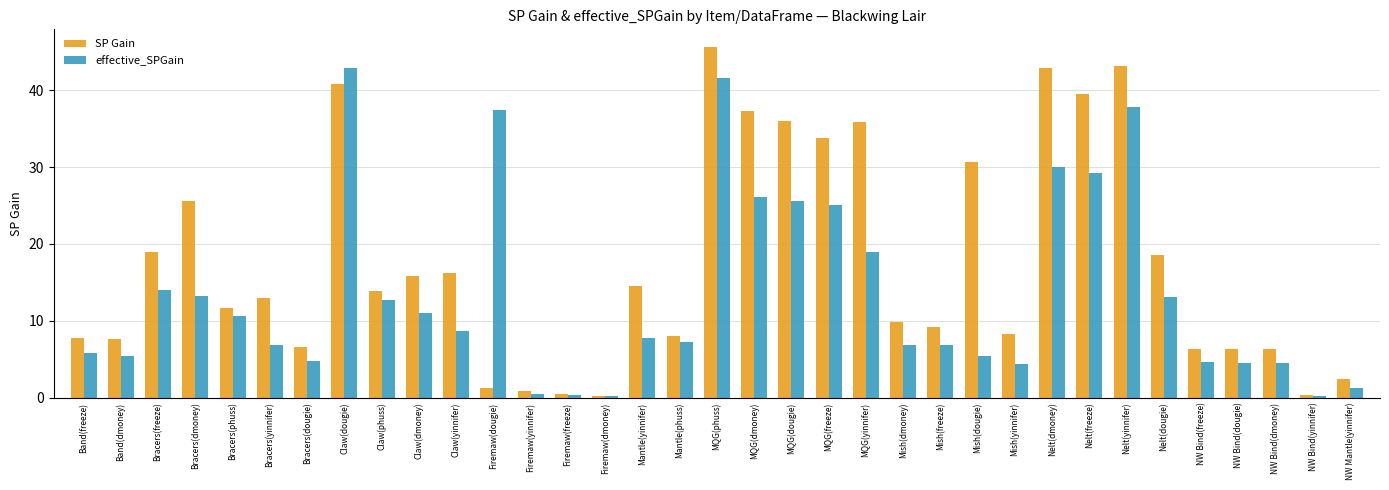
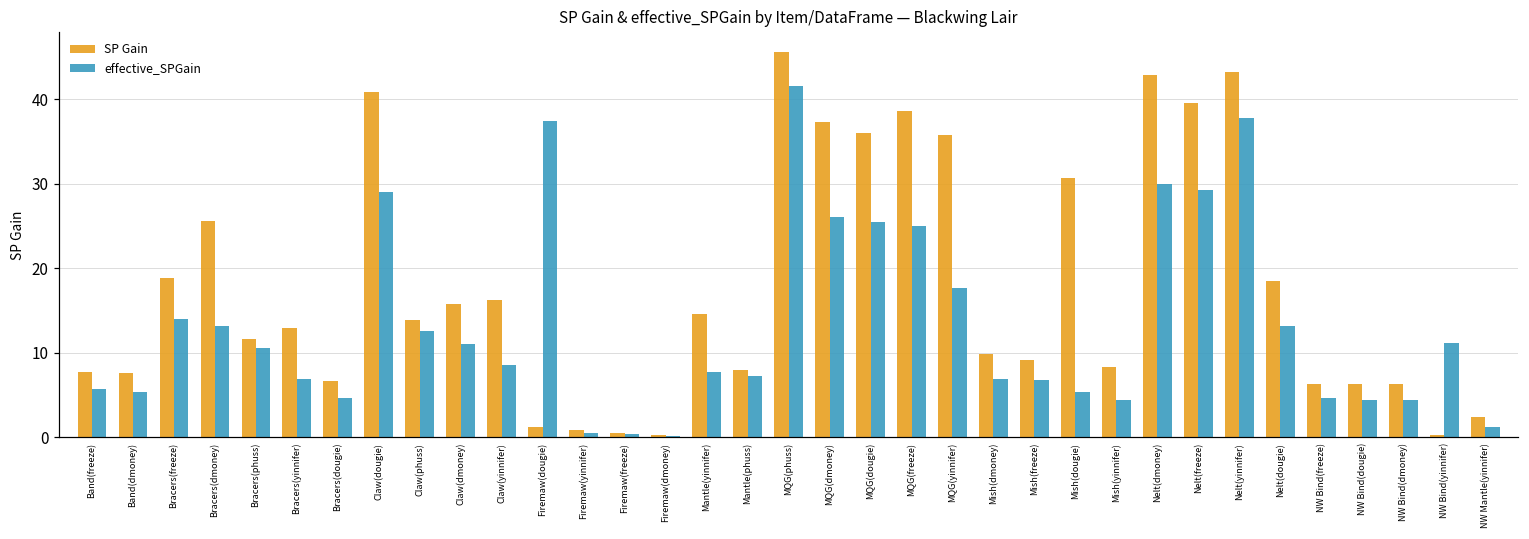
  {
    "SP Gain": {
      "Band(freeze)": 8,
      "Band(dmoney)": 8,
      "Bracers(freeze)": 19,
      "Bracers(dmoney)": 26,
      "Bracers(phuss)": 12,
      "Bracers(yinnifer)": 13,
      "Bracers(dougie)": 7,
      "Claw(dougie)": 41,
      "Claw(phuss)": 14,
      "Claw(dmoney)": 16,
      "Claw(yinnifer)": 16,
      "Firemaw(dougie)": 1,
      "Firemaw(yinnifer)": 1,
      "Firemaw(freeze)": 1,
      "Mantle(yinnifer)": 15,
      "Mantle(phuss)": 8,
      "MQG(phuss)": 46,
      "MQG(dmoney)": 37,
      "MQG(dougie)": 36,
-     "MQG(freeze)": 34,
+     "MQG(freeze)": 39,
      "MQG(yinnifer)": 36,
      "Mish(dmoney)": 10,
      "Mish(freeze)": 9,
      "Mish(dougie)": 31,
      "Mish(yinnifer)": 8,
      "Nelt(dmoney)": 43,
      "Nelt(freeze)": 40,
      "Nelt(yinnifer)": 43,
      "Nelt(dougie)": 19,
      "NW Bind(freeze)": 6,
      "NW Bind(dougie)": 6,
      "NW Bind(dmoney)": 6,
      "NW Mantle(yinnifer)": 2
    },
    "effective_SPGain": {
      "Band(freeze)": 6,
      "Band(dmoney)": 5,
      "Bracers(freeze)": 14,
      "Bracers(dmoney)": 13,
      "Bracers(phuss)": 11,
      "Bracers(yinnifer)": 7,
      "Bracers(dougie)": 5,
-     "Claw(dougie)": 43,
+     "Claw(dougie)": 29,
      "Claw(phuss)": 13,
      "Claw(dmoney)": 11,
      "Claw(yinnifer)": 9,
      "Firemaw(dougie)": 37,
      "Firemaw(yinnifer)": 0,
      "Firemaw(freeze)": 0,
      "Mantle(yinnifer)": 8,
      "Mantle(phuss)": 7,
      "MQG(phuss)": 42,
      "MQG(dmoney)": 26,
      "MQG(dougie)": 26,
      "MQG(freeze)": 25,
-     "MQG(yinnifer)": 19,
+     "MQG(yinnifer)": 18,
      "Mish(dmoney)": 7,
      "Mish(freeze)": 7,
      "Mish(dougie)": 5,
      "Mish(yinnifer)": 4,
      "Nelt(dmoney)": 30,
      "Nelt(freeze)": 29,
      "Nelt(yinnifer)": 38,
      "Nelt(dougie)": 13,
      "NW Bind(freeze)": 5,
      "NW Bind(dougie)": 4,
      "NW Bind(dmoney)": 4,
-     "NW Bind(yinnifer)": 0,
+     "NW Bind(yinnifer)": 11,
      "NW Mantle(yinnifer)": 1
    }
  }
